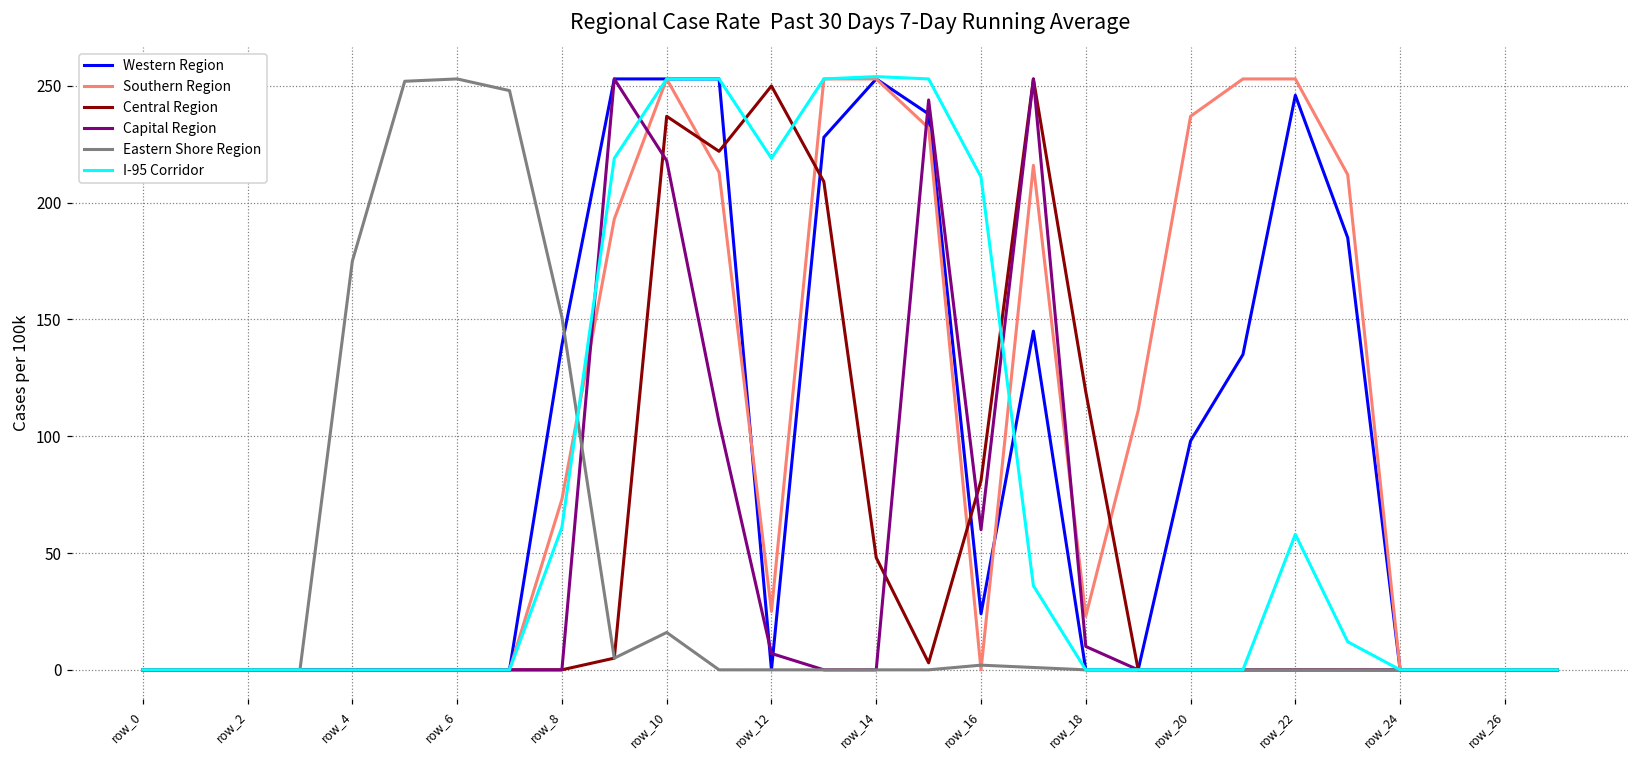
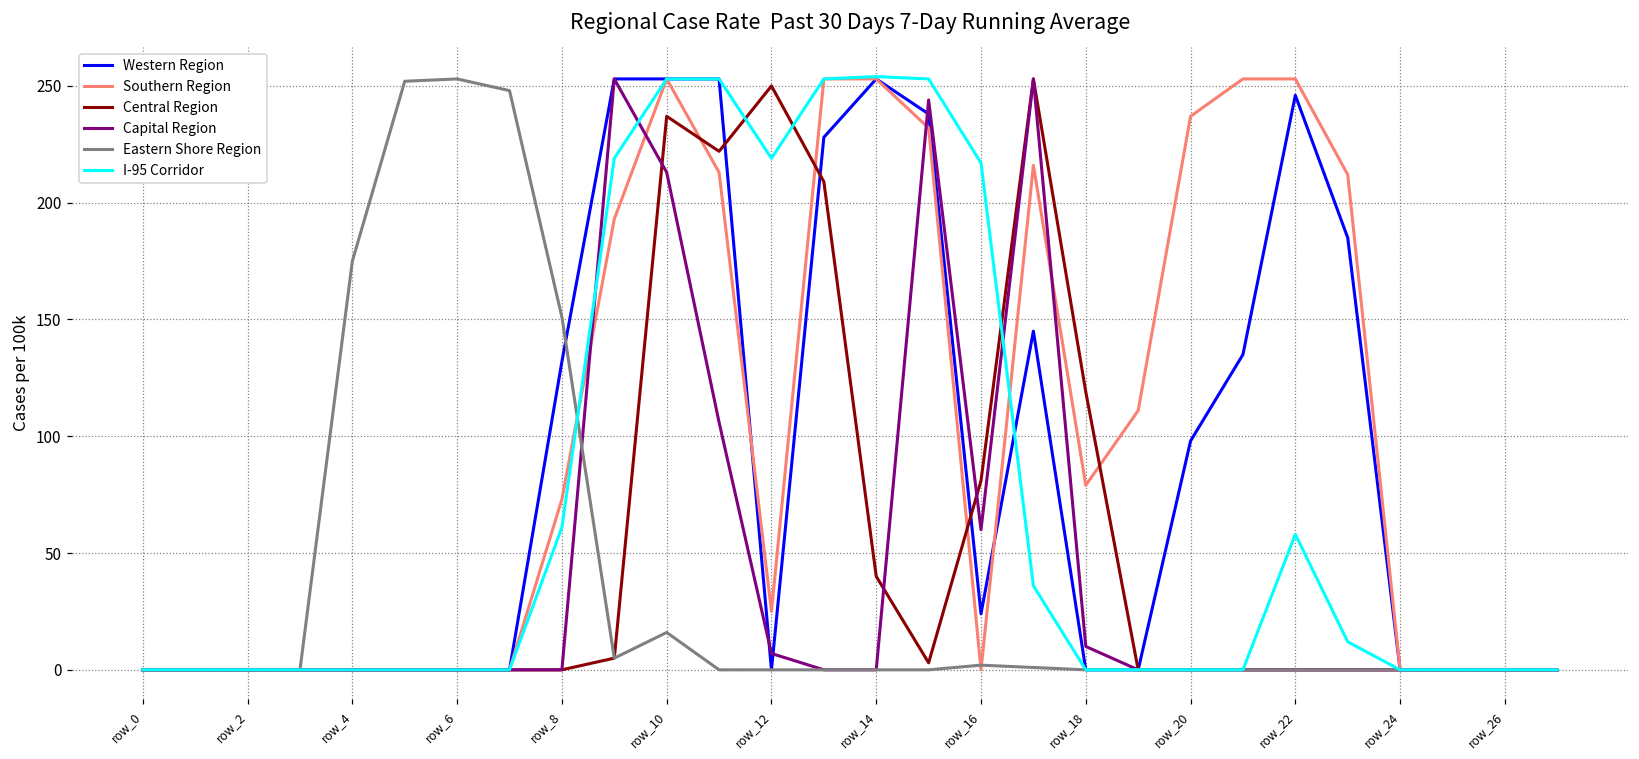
  {
    "Western Region": {
-     "row_8": 139,
+     "row_8": 132,
      "row_16": 24,
      "row_20": 98,
      "row_22": 246
    },
    "Southern Region": {
      "row_8": 73,
      "row_12": 25,
      "row_16": 0,
-     "row_18": 23,
+     "row_18": 79,
      "row_20": 237,
      "row_22": 253
    },
    "Central Region": {
      "row_10": 237,
      "row_12": 250,
-     "row_14": 48,
+     "row_14": 40,
      "row_16": 81,
      "row_18": 119
    },
    "Capital Region": {
-     "row_10": 218,
+     "row_10": 213,
      "row_12": 7,
      "row_16": 60,
      "row_18": 10
    },
    "Eastern Shore Region": {
      "row_4": 175,
      "row_6": 253,
      "row_8": 151,
      "row_10": 16,
      "row_16": 2
    },
    "I-95 Corridor": {
      "row_8": 61,
      "row_12": 219,
-     "row_16": 211,
+     "row_16": 217,
      "row_22": 58
    }
  }
